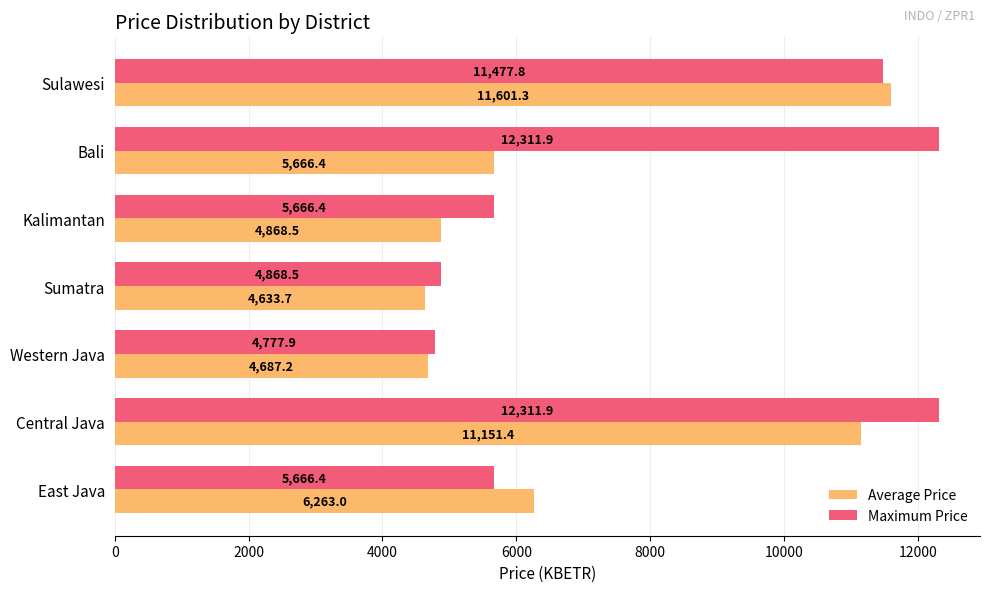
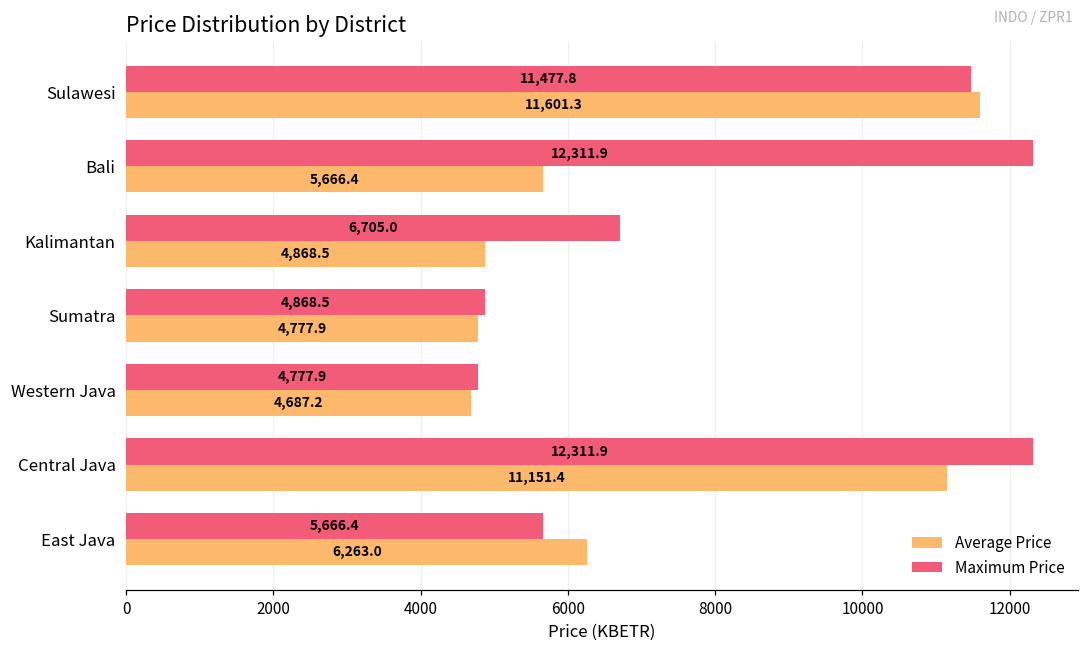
  {
    "Average Price": {
      "Sulawesi": "11,601.3",
      "Bali": "5,666.4",
      "Kalimantan": "4,868.5",
-     "Sumatra": "4,633.7",
+     "Sumatra": "4,777.9",
      "Western Java": "4,687.2",
      "Central Java": "11,151.4",
      "East Java": "6,263.0"
    },
    "Maximum Price": {
      "Sulawesi": "11,477.8",
      "Bali": "12,311.9",
-     "Kalimantan": "5,666.4",
+     "Kalimantan": "6,705.0",
      "Sumatra": "4,868.5",
      "Western Java": "4,777.9",
      "Central Java": "12,311.9",
      "East Java": "5,666.4"
    }
  }
